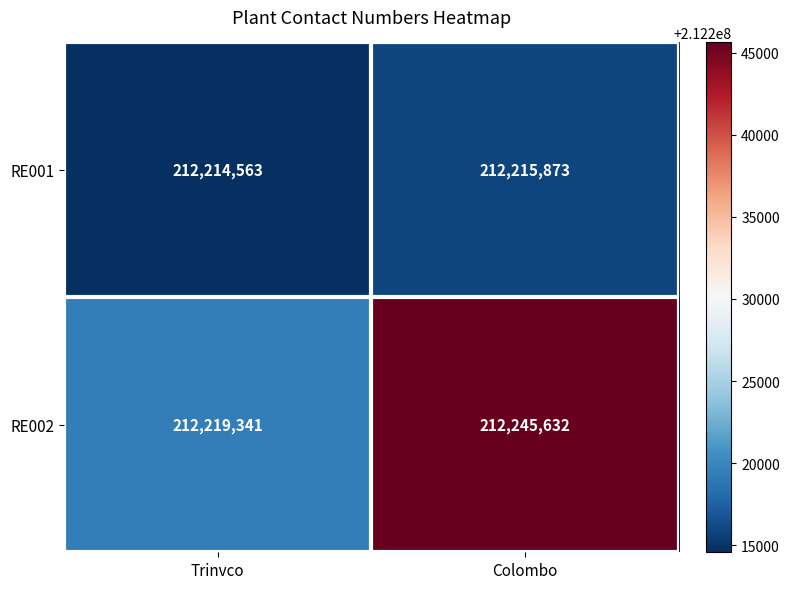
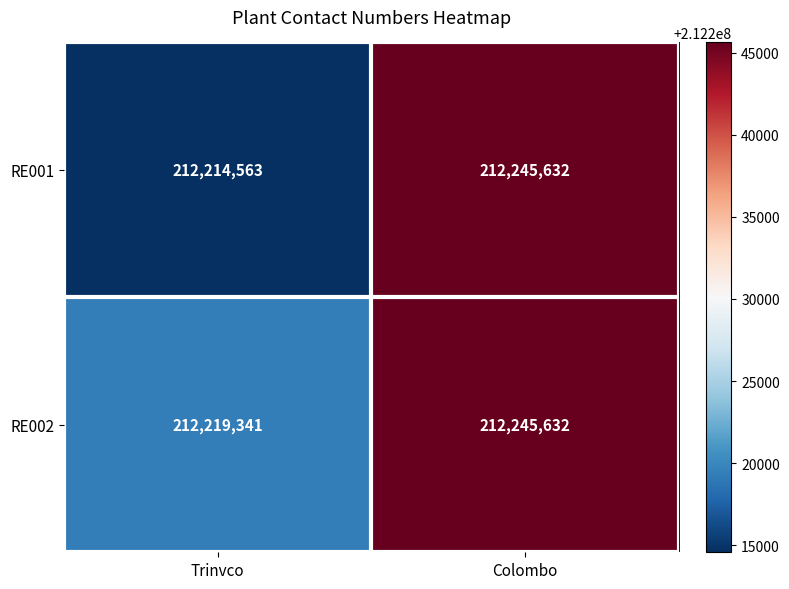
  {
    "RE001": {
      "Trinvco": "212,214,563",
-     "Colombo": "212,215,873"
+     "Colombo": "212,245,632"
    },
    "RE002": {
      "Trinvco": "212,219,341",
      "Colombo": "212,245,632"
    }
  }
